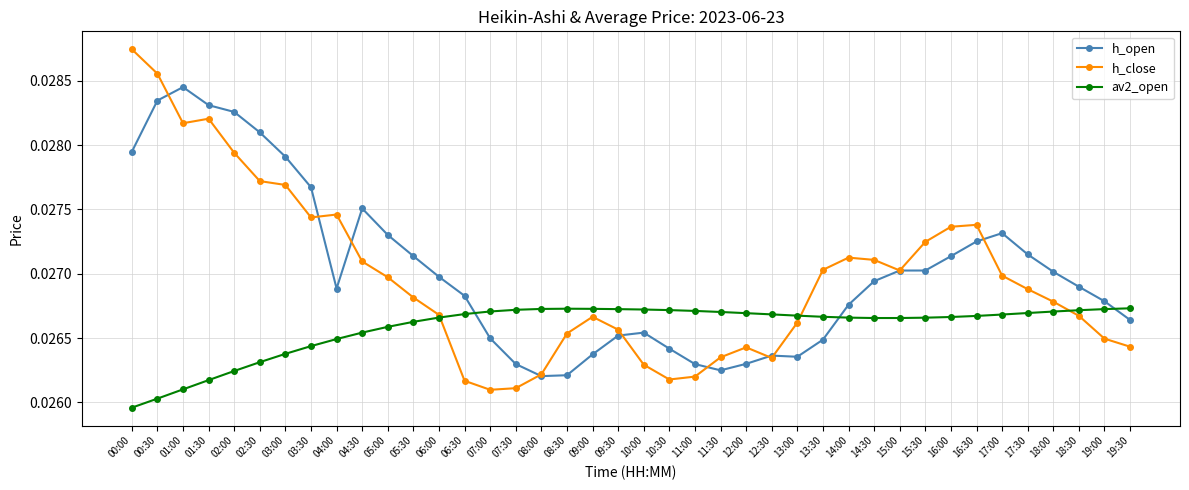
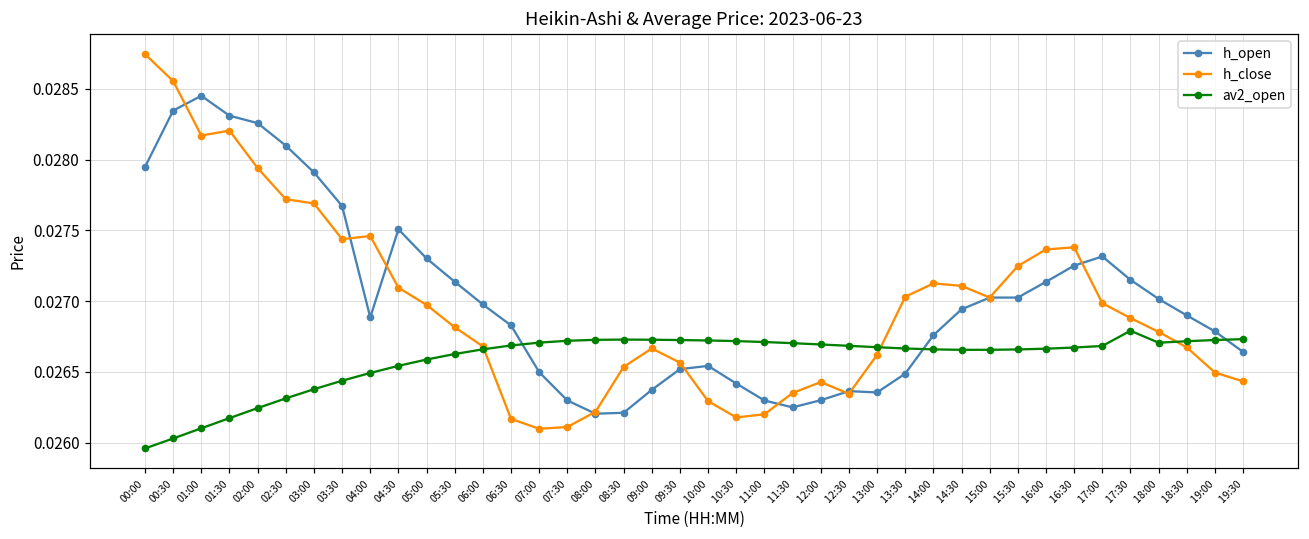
  {
    "h_open": {
      "00:00": 0.02795,
      "00:30": 0.02835,
      "01:00": 0.02845,
      "01:30": 0.02831,
      "02:00": 0.02826,
      "02:30": 0.02810,
      "03:00": 0.02791,
      "03:30": 0.02767,
      "04:00": 0.02688,
      "04:30": 0.02751,
      "05:00": 0.02730,
      "05:30": 0.02714,
      "06:00": 0.02698,
      "06:30": 0.02683,
      "07:00": 0.02650,
      "07:30": 0.02630,
      "08:30": 0.02621,
      "09:00": 0.02637,
      "09:30": 0.02652,
      "10:00": 0.02654,
      "10:30": 0.02642,
      "11:00": 0.02630,
      "11:30": 0.02625,
      "12:00": 0.02630,
      "13:00": 0.02635,
      "13:30": 0.02649,
      "14:00": 0.02676,
      "14:30": 0.02694,
      "15:30": 0.02702,
      "16:00": 0.02714,
      "16:30": 0.02725,
      "17:00": 0.02732,
      "17:30": 0.02715,
      "18:00": 0.02702,
      "18:30": 0.02690,
      "19:00": 0.02679,
      "19:30": 0.02664
    },
    "h_close": {
      "00:00": 0.02875,
      "00:30": 0.02856,
      "01:00": 0.02817,
      "01:30": 0.02820,
      "02:00": 0.02794,
      "02:30": 0.02772,
      "03:00": 0.02769,
      "03:30": 0.02744,
      "04:00": 0.02746,
      "04:30": 0.02710,
      "05:00": 0.02697,
      "05:30": 0.02682,
      "06:00": 0.02668,
      "06:30": 0.02617,
      "07:00": 0.02610,
      "07:30": 0.02611,
      "08:30": 0.02654,
      "09:00": 0.02666,
      "09:30": 0.02657,
      "10:00": 0.02629,
      "10:30": 0.02618,
      "11:00": 0.02620,
      "11:30": 0.02635,
      "12:00": 0.02643,
      "13:00": 0.02662,
      "13:30": 0.02703,
      "14:00": 0.02713,
      "14:30": 0.02711,
      "15:30": 0.02725,
      "16:00": 0.02737,
      "16:30": 0.02738,
      "17:00": 0.02699,
      "17:30": 0.02688,
      "18:00": 0.02678,
      "18:30": 0.02667,
      "19:00": 0.02649,
      "19:30": 0.02643
    },
    "av2_open": {
      "00:00": 0.02596,
      "00:30": 0.02603,
      "01:00": 0.02610,
      "01:30": 0.02617,
      "02:00": 0.02624,
      "02:30": 0.02631,
      "03:00": 0.02638,
      "03:30": 0.02644,
      "04:00": 0.02649,
      "04:30": 0.02654,
      "05:00": 0.02659,
      "05:30": 0.02663,
      "06:00": 0.02666,
      "06:30": 0.02669,
      "07:00": 0.02671,
      "07:30": 0.02672,
      "08:00": 0.02673,
      "08:30": 0.02673,
      "09:00": 0.02673,
      "09:30": 0.02672,
      "10:00": 0.02672,
      "10:30": 0.02672,
      "11:00": 0.02671,
      "11:30": 0.02670,
      "12:00": 0.02669,
      "12:30": 0.02668,
      "13:00": 0.02667,
      "13:30": 0.02666,
      "14:00": 0.02666,
      "14:30": 0.02666,
      "15:00": 0.02666,
      "15:30": 0.02666,
      "16:00": 0.02666,
      "16:30": 0.02667,
      "17:00": 0.02668,
-     "17:30": 0.02669,
+     "17:30": 0.02679,
      "18:00": 0.02671,
      "18:30": 0.02672,
      "19:00": 0.02672,
      "19:30": 0.02673
    }
  }
